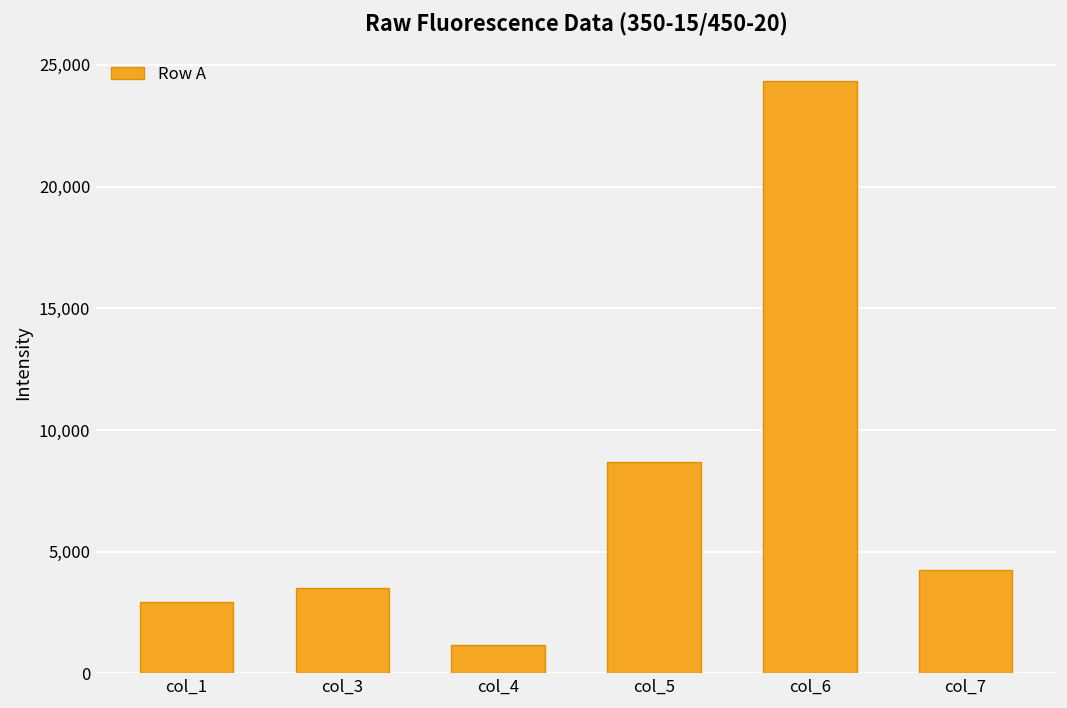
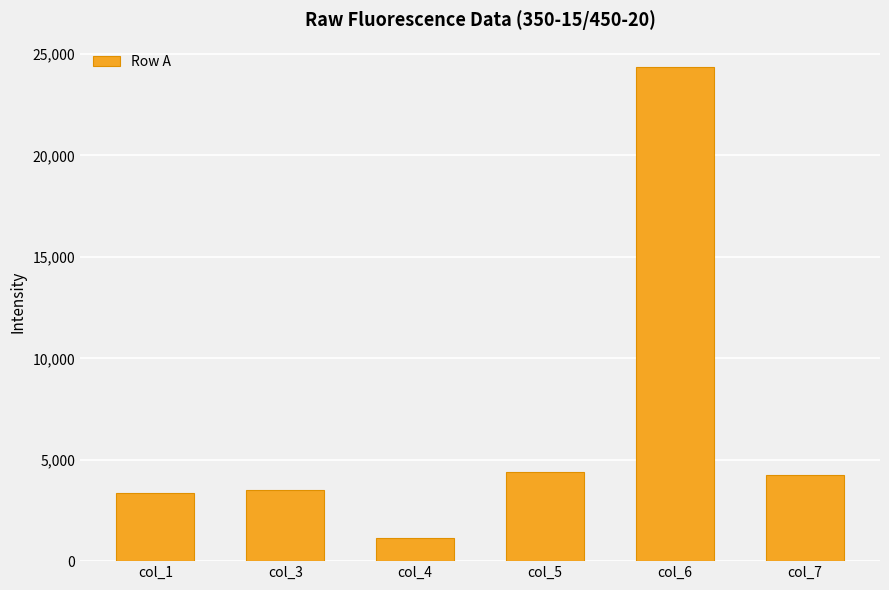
  {
-   "col_1": "2,900",
+   "col_1": "3,300",
    "col_3": "3,500",
    "col_4": "1,200",
-   "col_5": "8,700",
+   "col_5": "4,400",
    "col_6": "24,300",
    "col_7": "4,300"
  }
